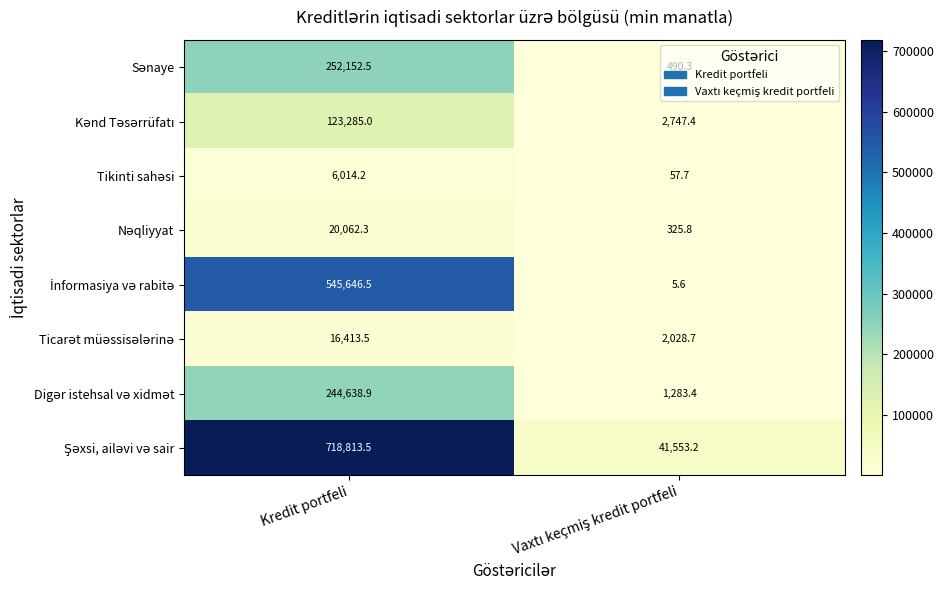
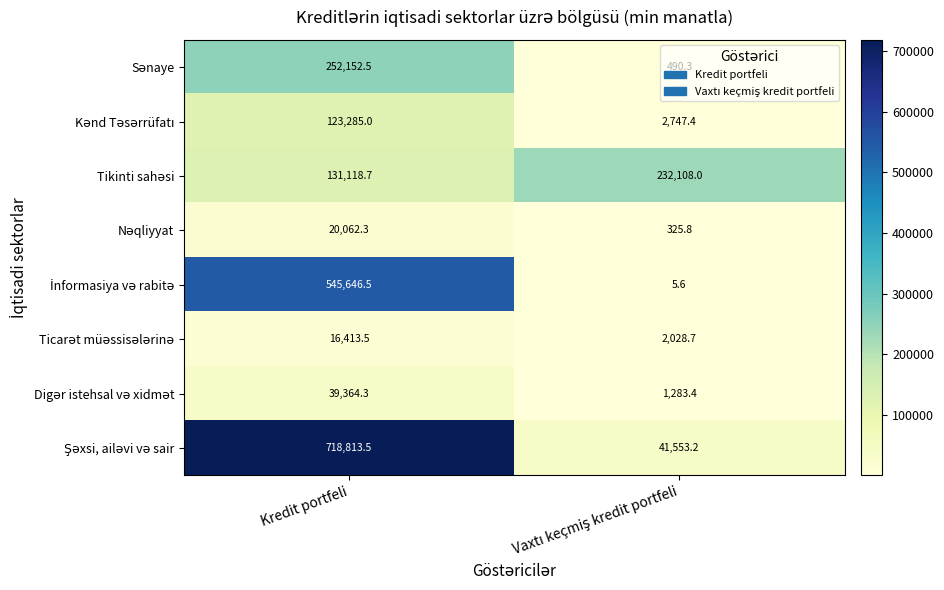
  {
    "Sənaye": {
      "Kredit portfeli": "252,152.5"
    },
    "Kənd Təsərrüfatı": {
      "Kredit portfeli": "123,285.0",
      "Vaxtı keçmiş kredit portfeli": "2,747.4"
    },
    "Tikinti sahəsi": {
-     "Kredit portfeli": "6,014.2",
-     "Vaxtı keçmiş kredit portfeli": "57.7"
+     "Kredit portfeli": "131,118.7",
+     "Vaxtı keçmiş kredit portfeli": "232,108.0"
    },
    "Nəqliyyat": {
      "Kredit portfeli": "20,062.3",
      "Vaxtı keçmiş kredit portfeli": "325.8"
    },
    "İnformasiya və rabitə": {
      "Kredit portfeli": "545,646.5",
      "Vaxtı keçmiş kredit portfeli": "5.6"
    },
    "Ticarət müəssisələrinə": {
      "Kredit portfeli": "16,413.5",
      "Vaxtı keçmiş kredit portfeli": "2,028.7"
    },
    "Digər istehsal və xidmət": {
-     "Kredit portfeli": "244,638.9",
+     "Kredit portfeli": "39,364.3",
      "Vaxtı keçmiş kredit portfeli": "1,283.4"
    },
    "Şəxsi, ailəvi və sair": {
      "Kredit portfeli": "718,813.5",
      "Vaxtı keçmiş kredit portfeli": "41,553.2"
    }
  }
